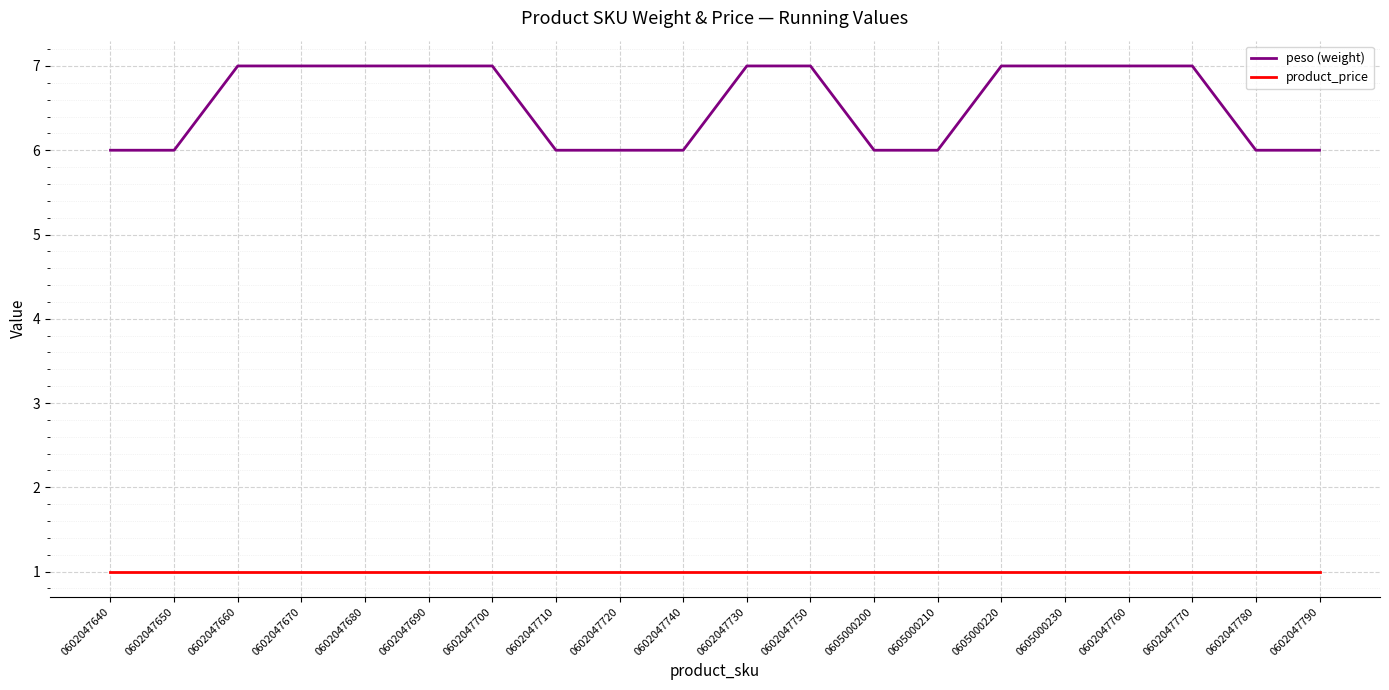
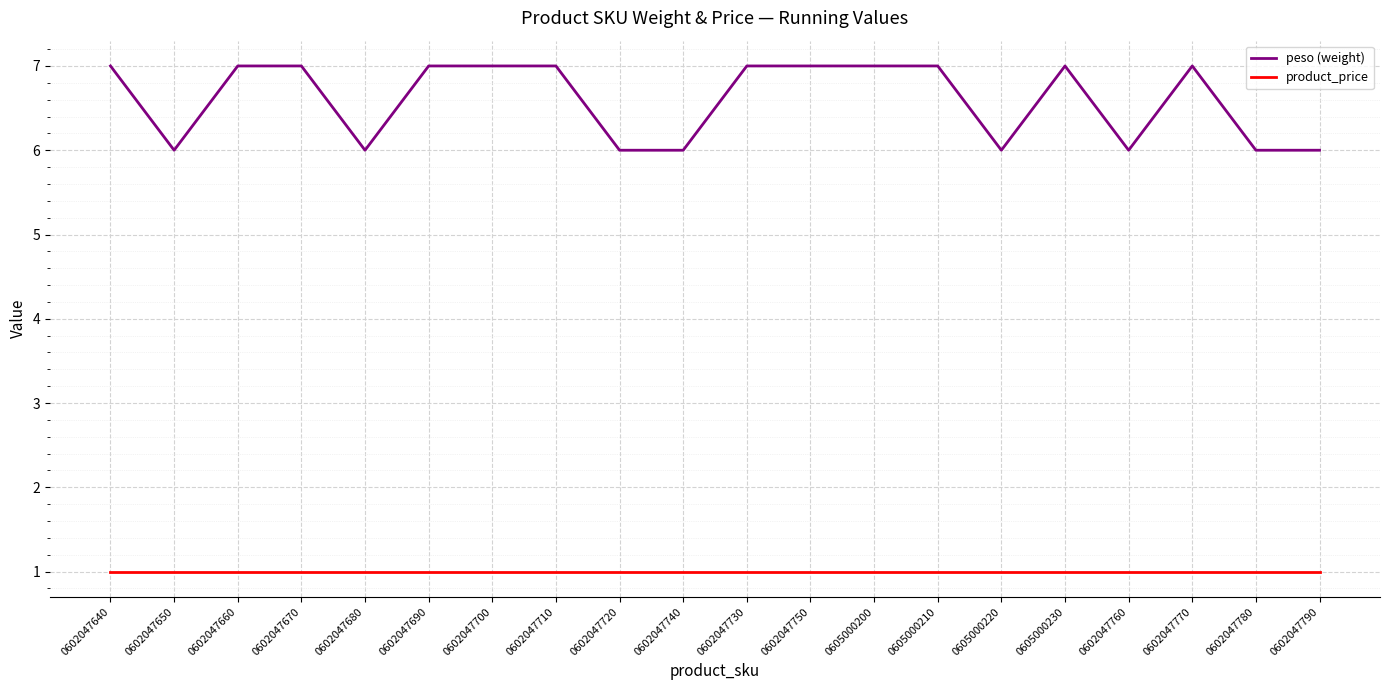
  {
    "peso (weight)": {
-     "0602047640": 6,
+     "0602047640": 7,
      "0602047650": 6,
      "0602047660": 7,
      "0602047670": 7,
-     "0602047680": 7,
+     "0602047680": 6,
      "0602047690": 7,
      "0602047700": 7,
-     "0602047710": 6,
+     "0602047710": 7,
      "0602047720": 6,
      "0602047740": 6,
      "0602047730": 7,
      "0602047750": 7,
-     "0605000200": 6,
-     "0605000210": 6,
-     "0605000220": 7,
+     "0605000200": 7,
+     "0605000210": 7,
+     "0605000220": 6,
      "0605000230": 7,
-     "0602047760": 7,
+     "0602047760": 6,
      "0602047770": 7,
      "0602047780": 6,
      "0602047790": 6
    },
    "product_price": {
      "0602047640": 1,
      "0602047650": 1,
      "0602047660": 1,
      "0602047670": 1,
      "0602047680": 1,
      "0602047690": 1,
      "0602047700": 1,
      "0602047710": 1,
      "0602047720": 1,
      "0602047740": 1,
      "0602047730": 1,
      "0602047750": 1,
      "0605000200": 1,
      "0605000210": 1,
      "0605000220": 1,
      "0605000230": 1,
      "0602047760": 1,
      "0602047770": 1,
      "0602047780": 1,
      "0602047790": 1
    }
  }
